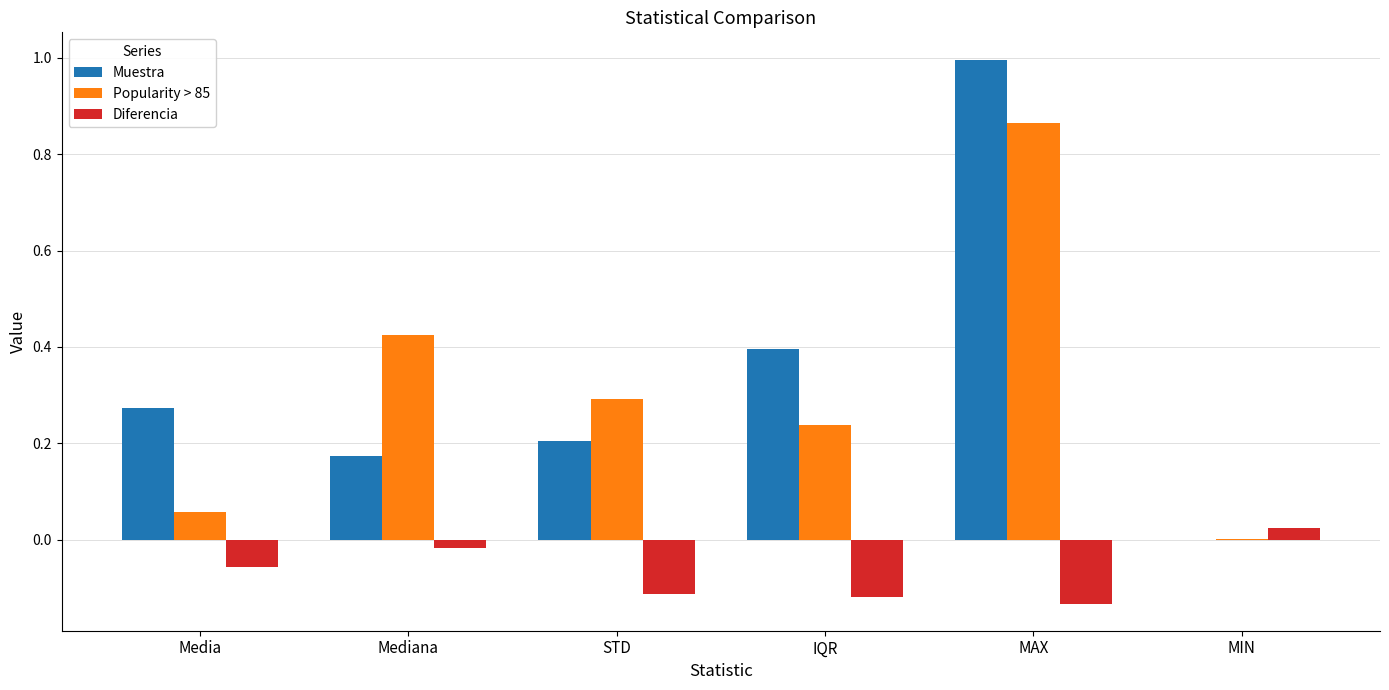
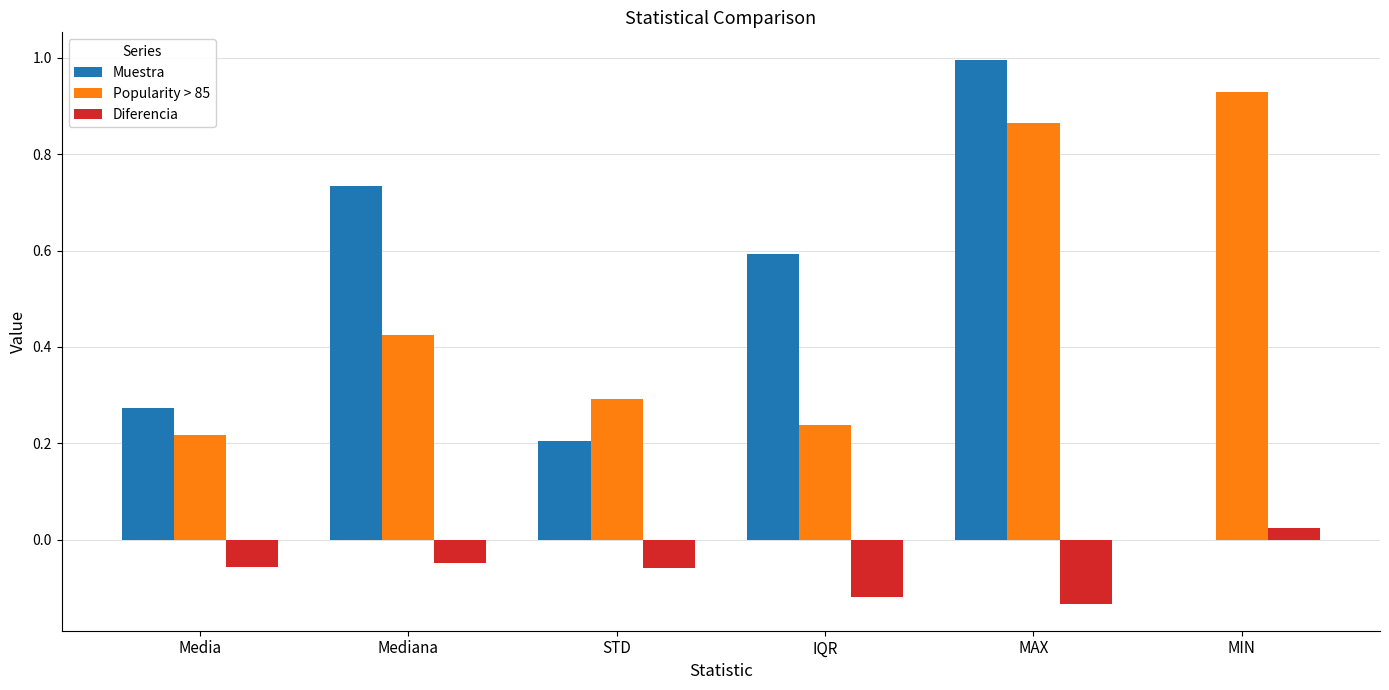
  {
    "Muestra": {
      "Media": 0.27,
-     "Mediana": 0.17,
+     "Mediana": 0.73,
      "STD": 0.20,
-     "IQR": 0.40,
+     "IQR": 0.59,
      "MAX": 1.00,
      "MIN": 0.00
    },
    "Popularity > 85": {
-     "Media": 0.06,
+     "Media": 0.22,
      "Mediana": 0.43,
      "STD": 0.29,
      "IQR": 0.24,
      "MAX": 0.86,
-     "MIN": 0.00
+     "MIN": 0.93
    },
    "Diferencia": {
      "Media": -0.06,
-     "Mediana": -0.02,
-     "STD": -0.11,
+     "Mediana": -0.05,
+     "STD": -0.06,
      "IQR": -0.12,
      "MAX": -0.13,
      "MIN": 0.02
    }
  }
